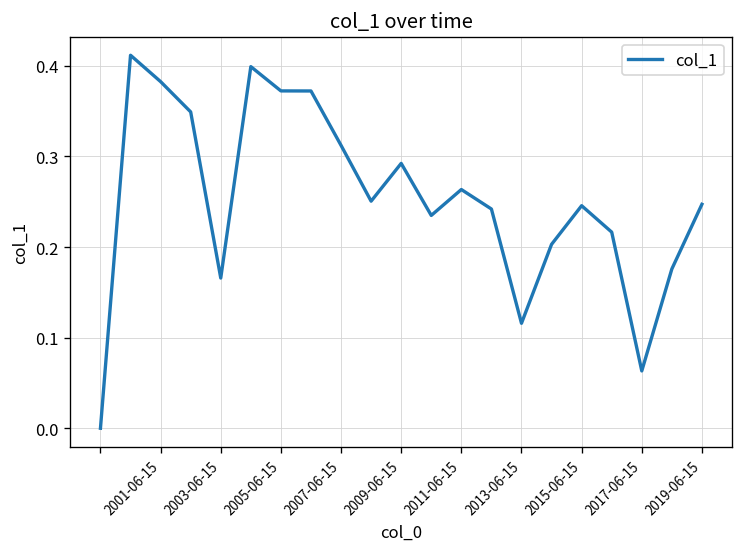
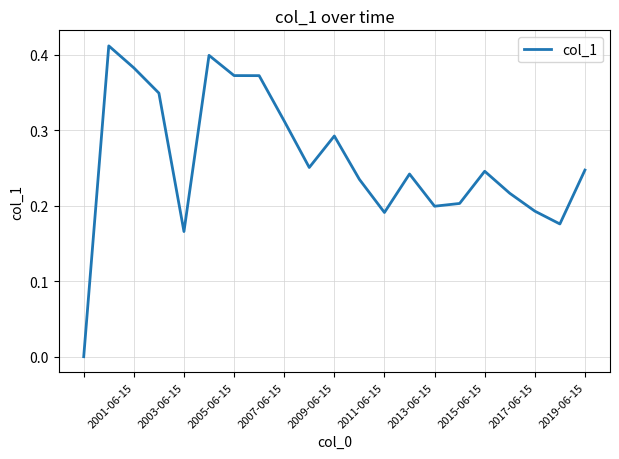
  {
    "2001-06-15": 0.38,
    "2003-06-15": 0.17,
    "2005-06-15": 0.37,
    "2007-06-15": 0.31,
    "2009-06-15": 0.29,
-   "2011-06-15": 0.26,
-   "2013-06-15": 0.12,
+   "2011-06-15": 0.19,
+   "2013-06-15": 0.20,
    "2015-06-15": 0.25,
-   "2017-06-15": 0.06,
+   "2017-06-15": 0.19,
    "2019-06-15": 0.25
  }
